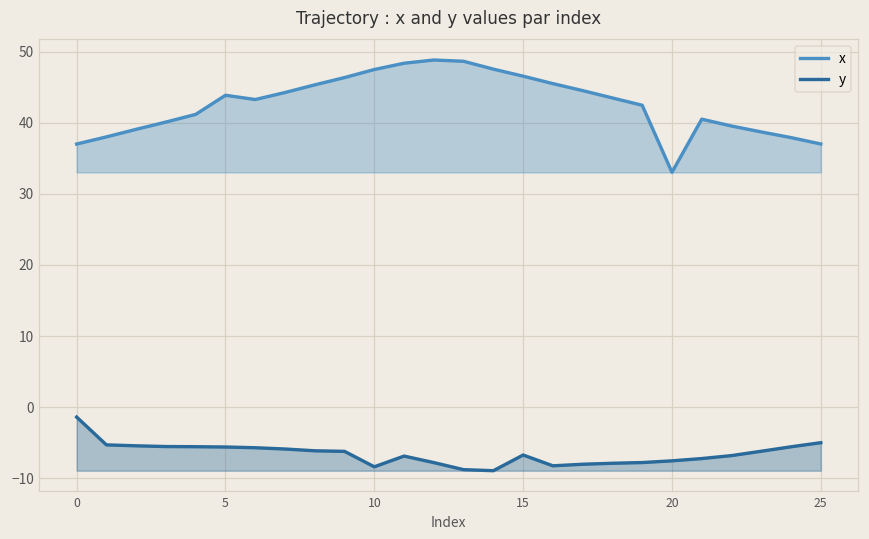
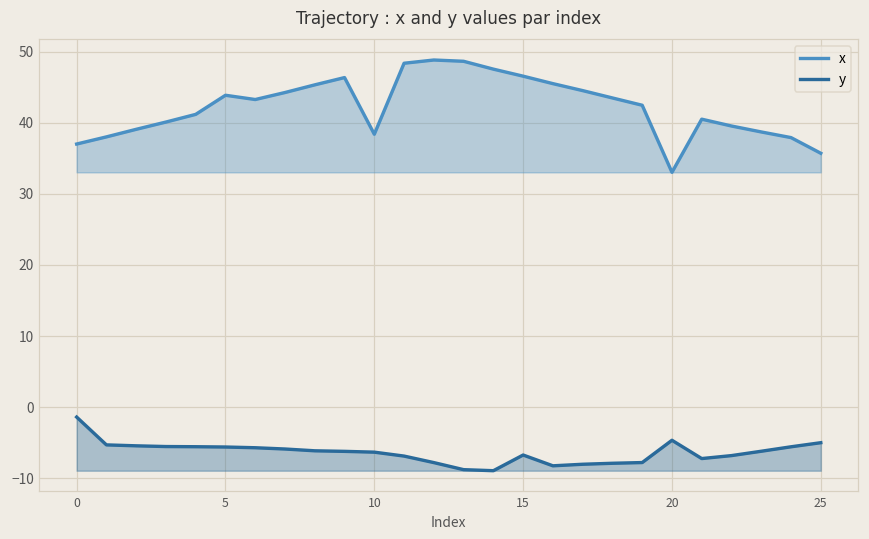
  {
    "x": {
      "0": 37,
      "5": 44,
-     "10": 47,
+     "10": 38,
      "15": 47,
      "20": 33,
-     "25": 37
+     "25": 36
    },
    "y": {
      "0": -1,
      "5": -6,
-     "10": -8,
+     "10": -6,
      "15": -7,
-     "20": -8,
+     "20": -5,
      "25": -5
    }
  }
